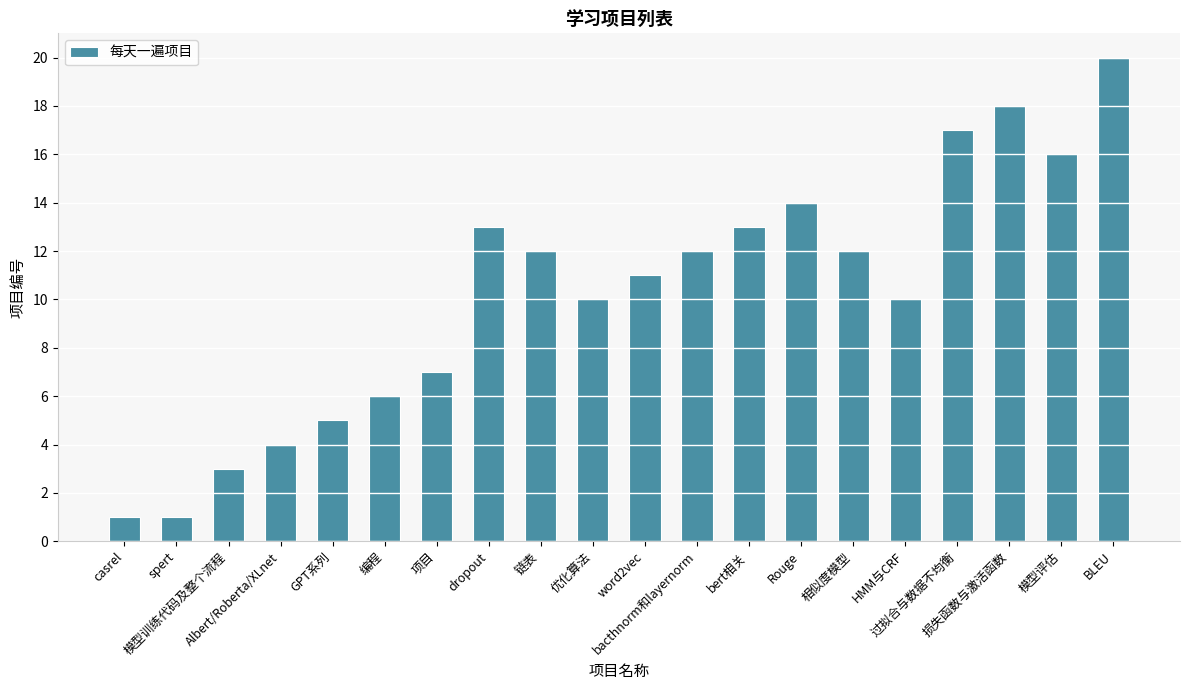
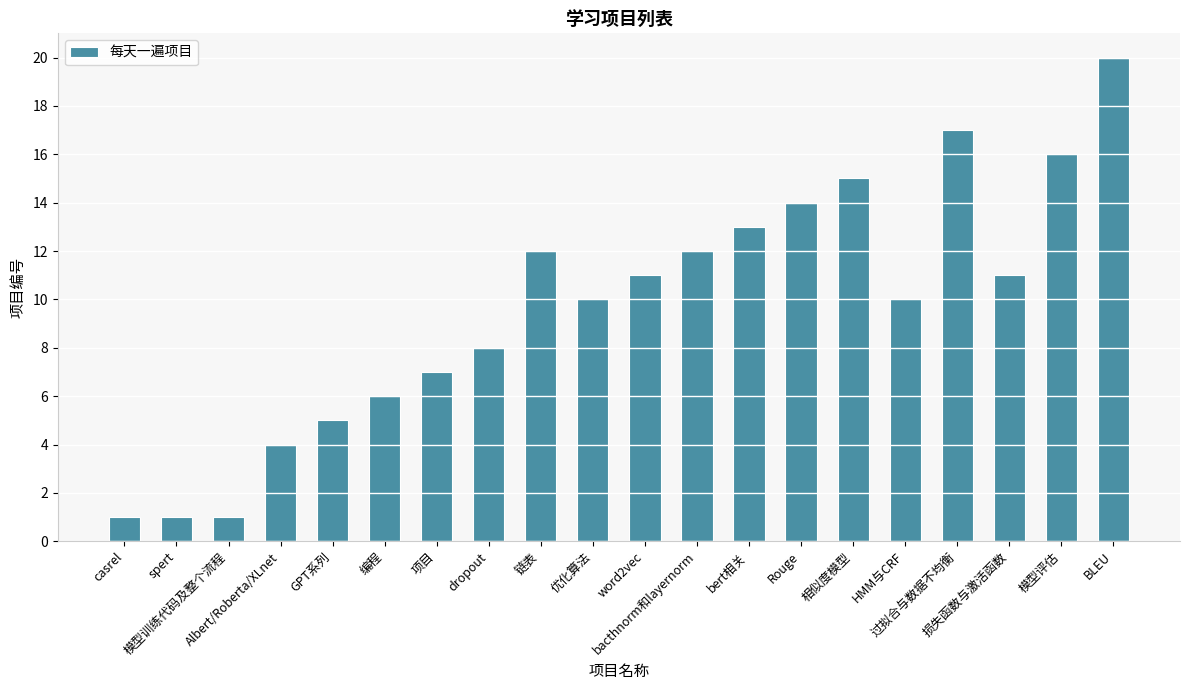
  {
    "casrel": 1,
    "spert": 1,
-   "模型训练代码及整个流程": 3,
+   "模型训练代码及整个流程": 1,
    "Albert/Roberta/XLnet": 4,
    "GPT系列": 5,
    "编程": 6,
    "项目": 7,
-   "dropout": 13,
+   "dropout": 8,
    "链表": 12,
    "优化算法": 10,
    "word2vec": 11,
    "bacthnorm和layernorm": 12,
    "bert相关": 13,
    "Rouge": 14,
-   "相似度模型": 12,
+   "相似度模型": 15,
    "HMM与CRF": 10,
    "过拟合与数据不均衡": 17,
-   "损失函数与激活函数": 18,
+   "损失函数与激活函数": 11,
    "模型评估": 16,
    "BLEU": 20
  }
